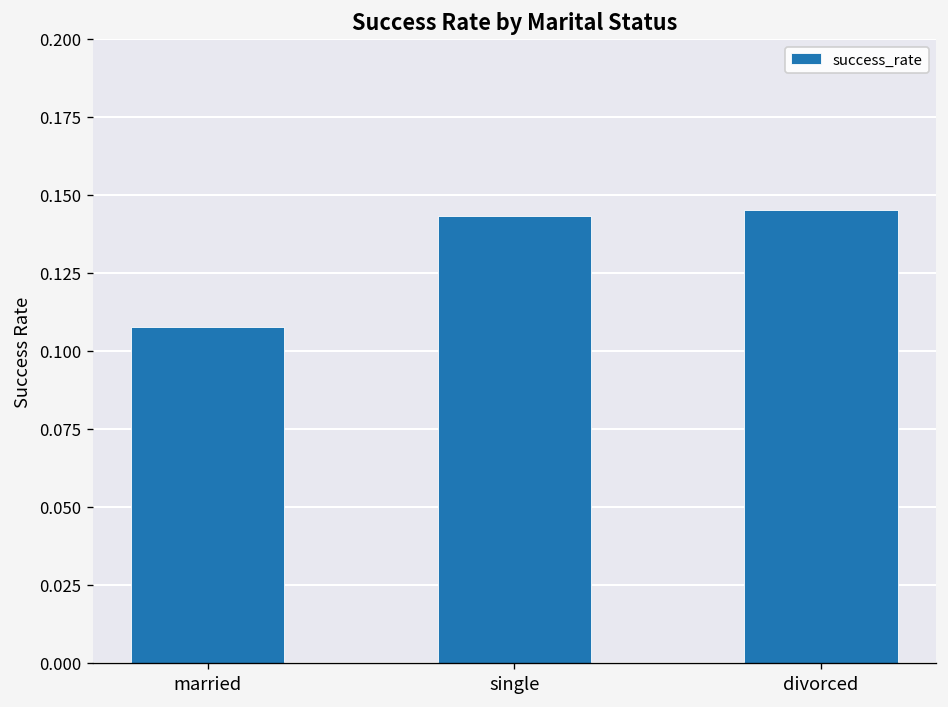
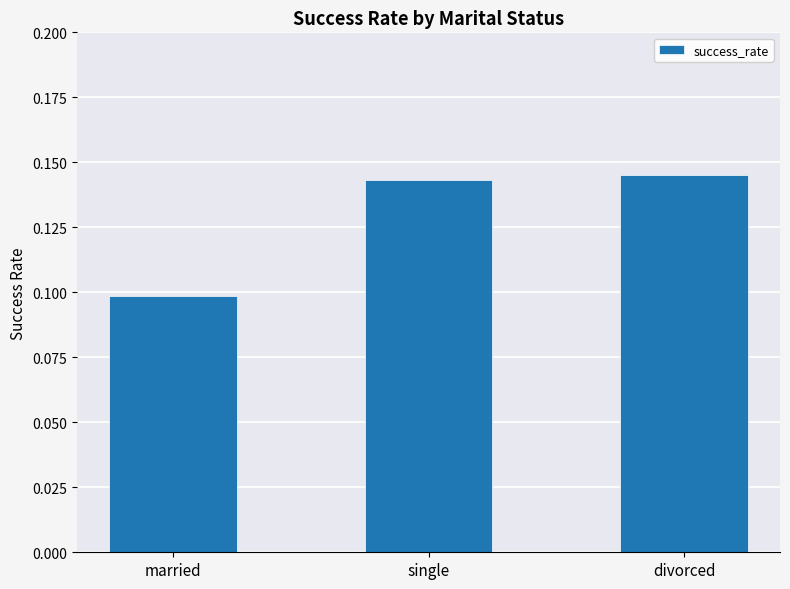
  {
-   "married": 0.108,
+   "married": 0.099,
    "single": 0.143,
    "divorced": 0.145
  }
